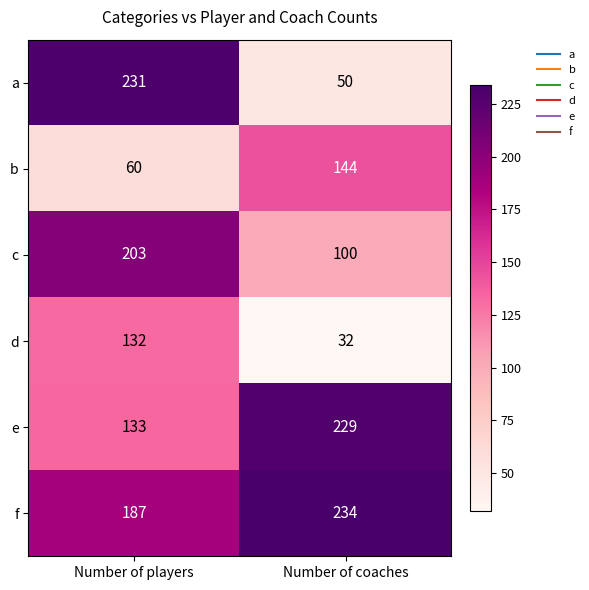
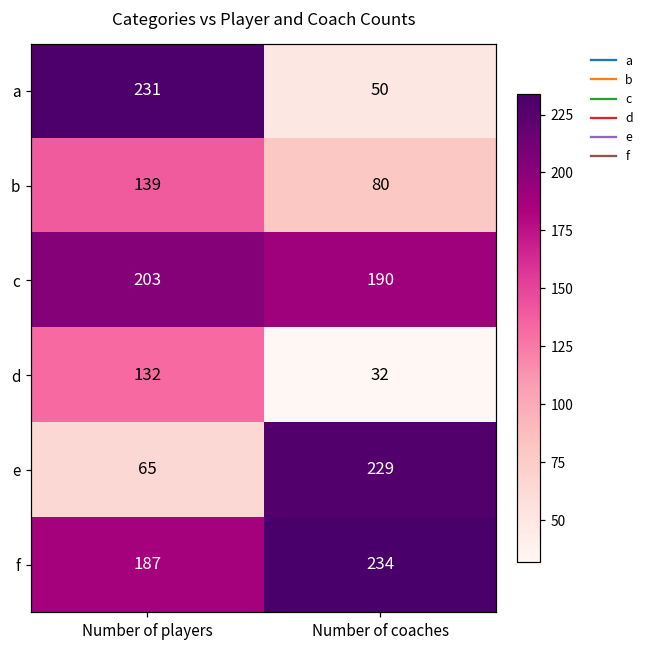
  {
    "a": {
      "Number of players": 231,
      "Number of coaches": 50
    },
    "b": {
-     "Number of players": 60,
-     "Number of coaches": 144
+     "Number of players": 139,
+     "Number of coaches": 80
    },
    "c": {
      "Number of players": 203,
-     "Number of coaches": 100
+     "Number of coaches": 190
    },
    "d": {
      "Number of players": 132,
      "Number of coaches": 32
    },
    "e": {
-     "Number of players": 133,
+     "Number of players": 65,
      "Number of coaches": 229
    },
    "f": {
      "Number of players": 187,
      "Number of coaches": 234
    }
  }
